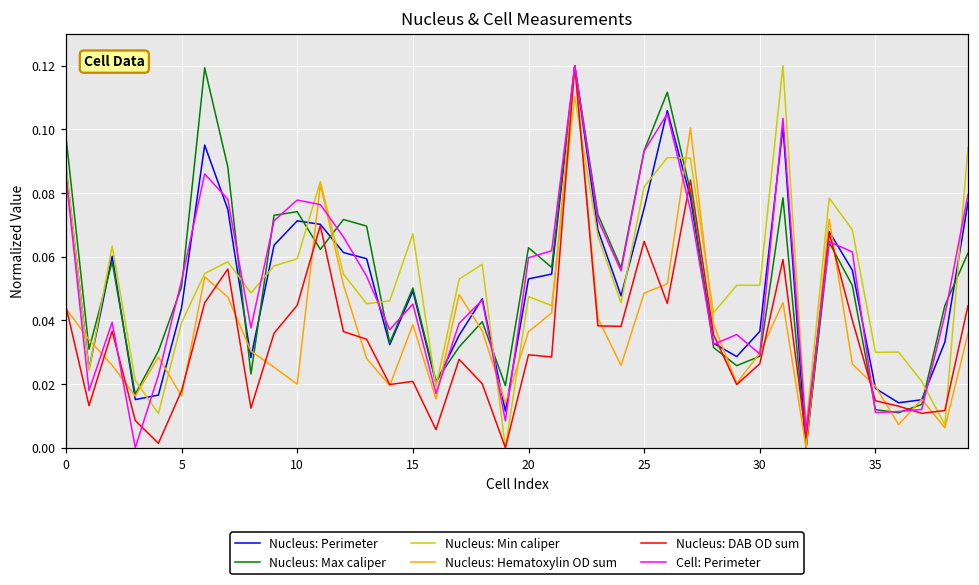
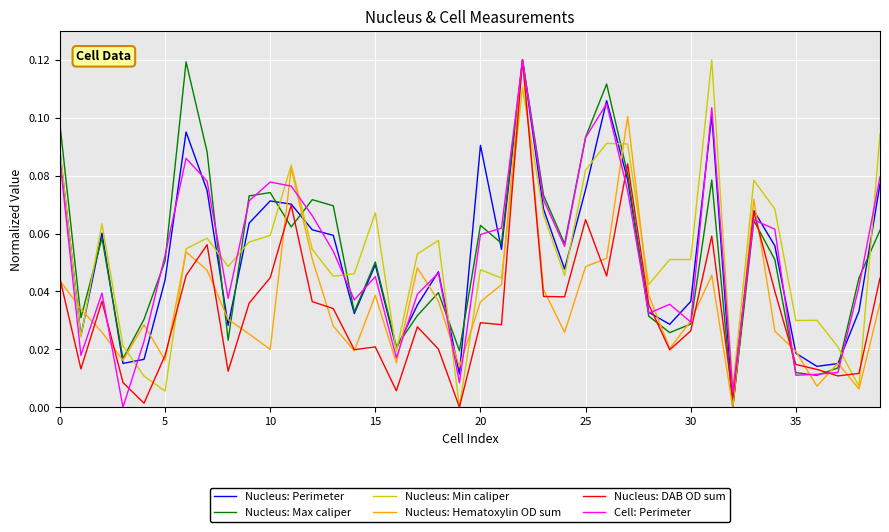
  {
    "Nucleus: Perimeter": {
      "5": 0.044,
      "10": 0.071,
      "15": 0.049,
-     "20": 0.053,
+     "20": 0.090,
      "25": 0.075,
      "30": 0.037
    },
    "Nucleus: Max caliper": {
      "0": 0.098,
      "5": 0.050,
      "10": 0.074,
      "15": 0.050,
      "20": 0.063,
      "35": 0.012
    },
    "Nucleus: Min caliper": {
-     "5": 0.039,
+     "5": 0.006,
      "10": 0.059,
      "15": 0.067,
      "20": 0.047,
      "25": 0.082,
      "30": 0.051,
      "35": 0.030
    },
    "Nucleus: Hematoxylin OD sum": {
      "5": 0.016,
      "10": 0.020,
      "15": 0.039,
      "20": 0.036,
      "25": 0.049
    },
    "Nucleus: DAB OD sum": {
      "5": 0.018,
      "10": 0.045,
      "15": 0.021,
      "20": 0.029,
      "25": 0.065,
      "30": 0.026,
      "35": 0.015
    },
    "Cell: Perimeter": {
      "0": 0.085,
      "5": 0.052,
      "10": 0.078,
      "15": 0.045,
      "20": 0.060,
      "35": 0.011
    }
  }
